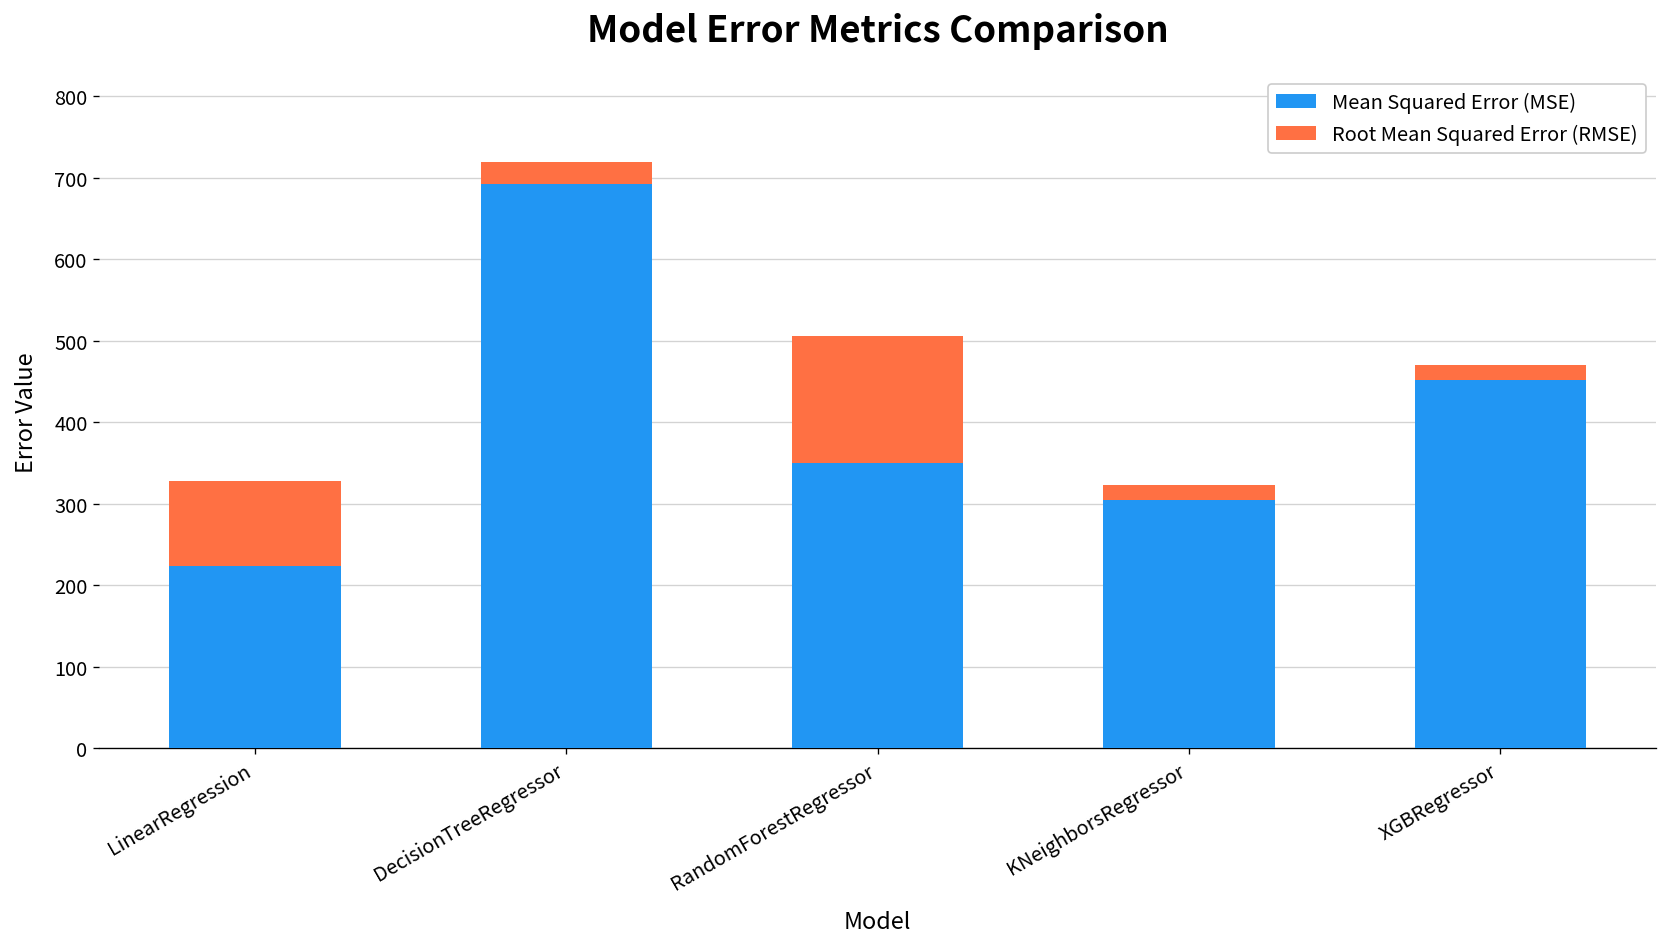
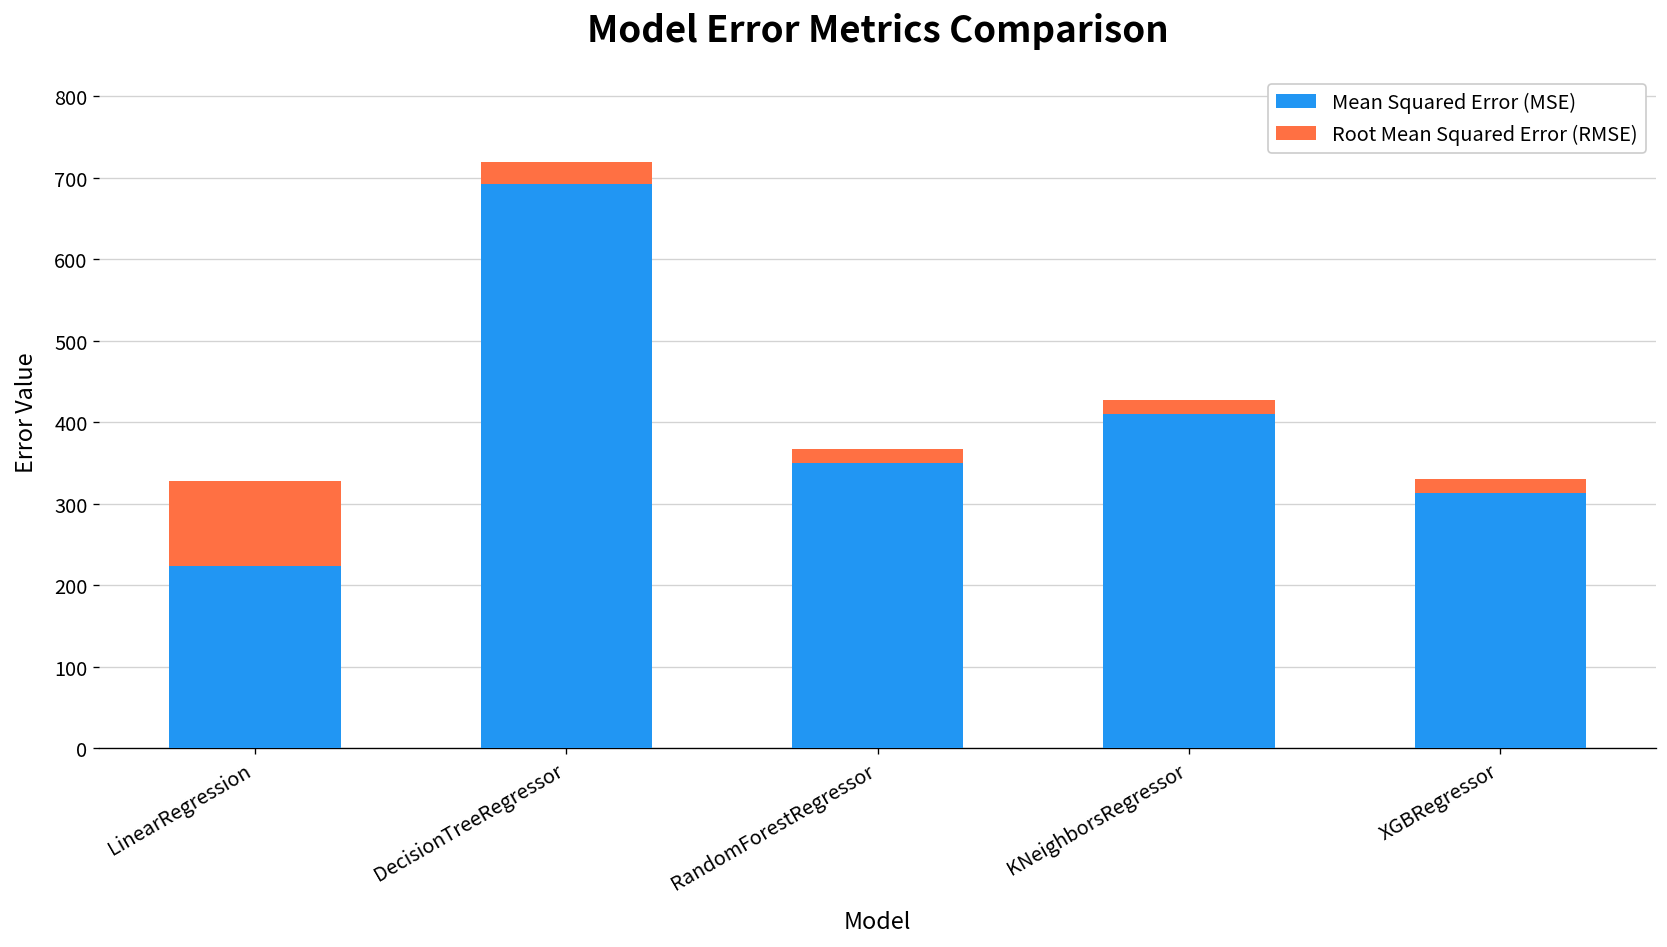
  {
    "Mean Squared Error (MSE)": {
      "LinearRegression": 220,
      "DecisionTreeRegressor": 690,
      "RandomForestRegressor": 350,
-     "KNeighborsRegressor": 310,
-     "XGBRegressor": 450
+     "KNeighborsRegressor": 410,
+     "XGBRegressor": 310
    },
    "Root Mean Squared Error (RMSE)": {
      "LinearRegression": 100,
      "DecisionTreeRegressor": 30,
-     "RandomForestRegressor": 160,
+     "RandomForestRegressor": 20,
      "KNeighborsRegressor": 20,
      "XGBRegressor": 20
    }
  }
